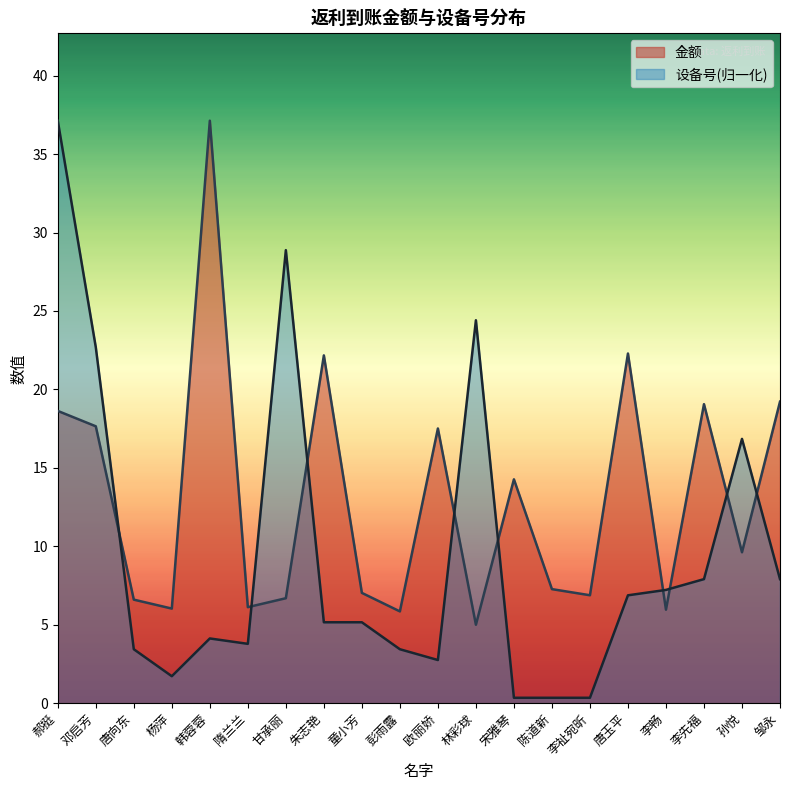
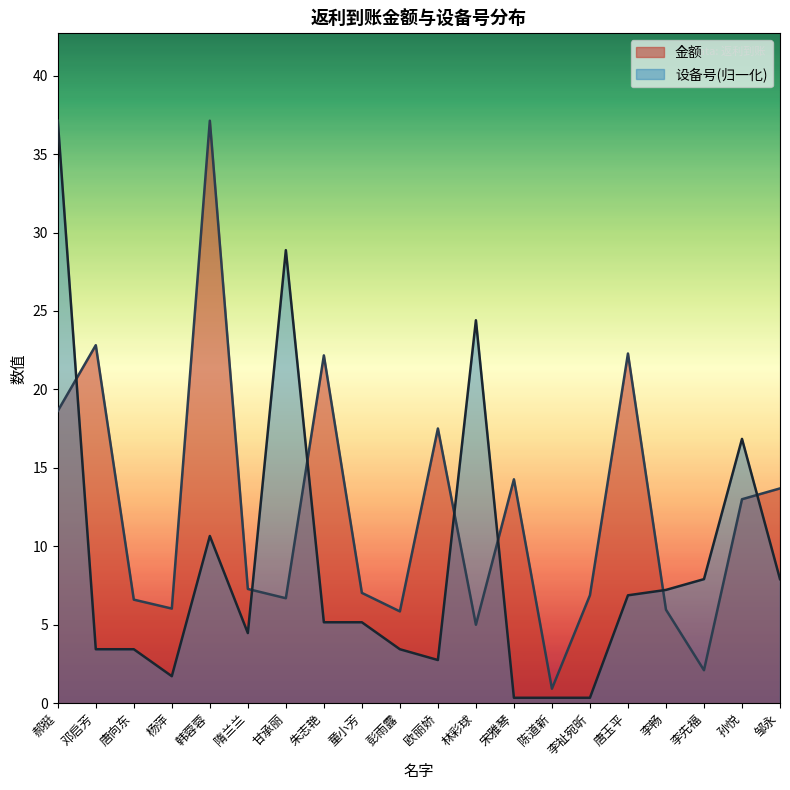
  {
    "金额": {
      "郝挺": 18.6,
-     "邓启芳": 17.7,
+     "邓启芳": 22.8,
      "唐向东": 6.6,
      "杨萍": 6.0,
      "韩蓉蓉": 37.1,
-     "隋兰兰": 6.1,
+     "隋兰兰": 7.3,
      "甘承丽": 6.7,
      "朱志艳": 22.2,
      "童小芳": 7.0,
      "彭雨露": 5.9,
      "欧丽娇": 17.5,
      "林彩球": 5.0,
      "宋雅琴": 14.3,
-     "陈道新": 7.3,
+     "陈道新": 0.9,
      "李祉宛昕": 6.9,
      "唐玉平": 22.3,
      "李畅": 6.0,
-     "李先福": 19.1,
-     "孙悦": 9.6,
-     "邹永": 19.2
+     "李先福": 2.1,
+     "孙悦": 13.0,
+     "邹永": 13.7
    },
    "设备号(归一化)": {
      "郝挺": 37.1,
-     "邓启芳": 22.7,
+     "邓启芳": 3.4,
      "唐向东": 3.4,
      "杨萍": 1.7,
-     "韩蓉蓉": 4.1,
-     "隋兰兰": 3.8,
+     "韩蓉蓉": 10.7,
+     "隋兰兰": 4.5,
      "甘承丽": 28.9,
      "朱志艳": 5.2,
      "童小芳": 5.2,
      "彭雨露": 3.4,
      "欧丽娇": 2.8,
      "林彩球": 24.4,
      "宋雅琴": 0.3,
      "陈道新": 0.3,
      "李祉宛昕": 0.3,
      "唐玉平": 6.9,
      "李畅": 7.2,
      "李先福": 7.9,
      "孙悦": 16.8,
      "邹永": 7.9
    }
  }
